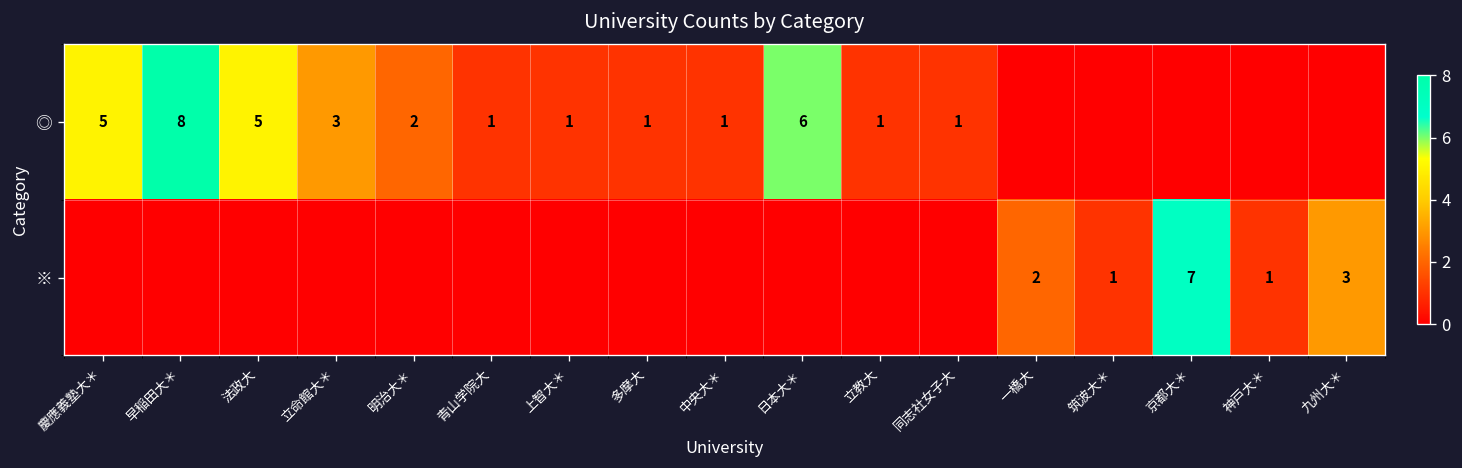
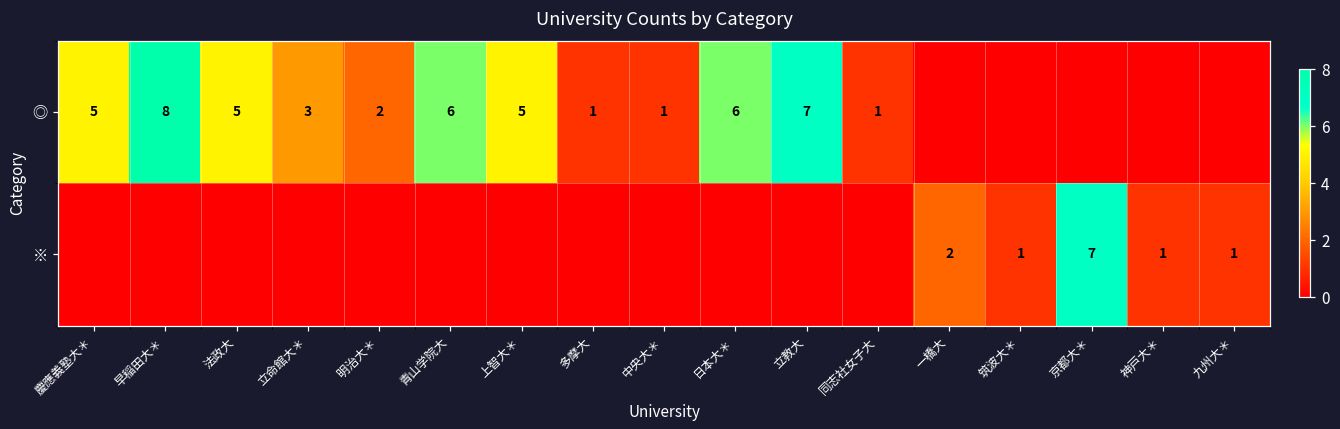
  {
    "◎": {
      "慶應義塾大＊": 5,
      "早稲田大＊": 8,
      "法政大": 5,
      "立命館大＊": 3,
      "明治大＊": 2,
-     "青山学院大": 1,
-     "上智大＊": 1,
+     "青山学院大": 6,
+     "上智大＊": 5,
      "多摩大": 1,
      "中央大＊": 1,
      "日本大＊": 6,
-     "立教大": 1,
+     "立教大": 7,
      "同志社女子大": 1
    },
    "※": {
      "一橋大": 2,
      "筑波大＊": 1,
      "京都大＊": 7,
      "神戸大＊": 1,
-     "九州大＊": 3
+     "九州大＊": 1
    }
  }
